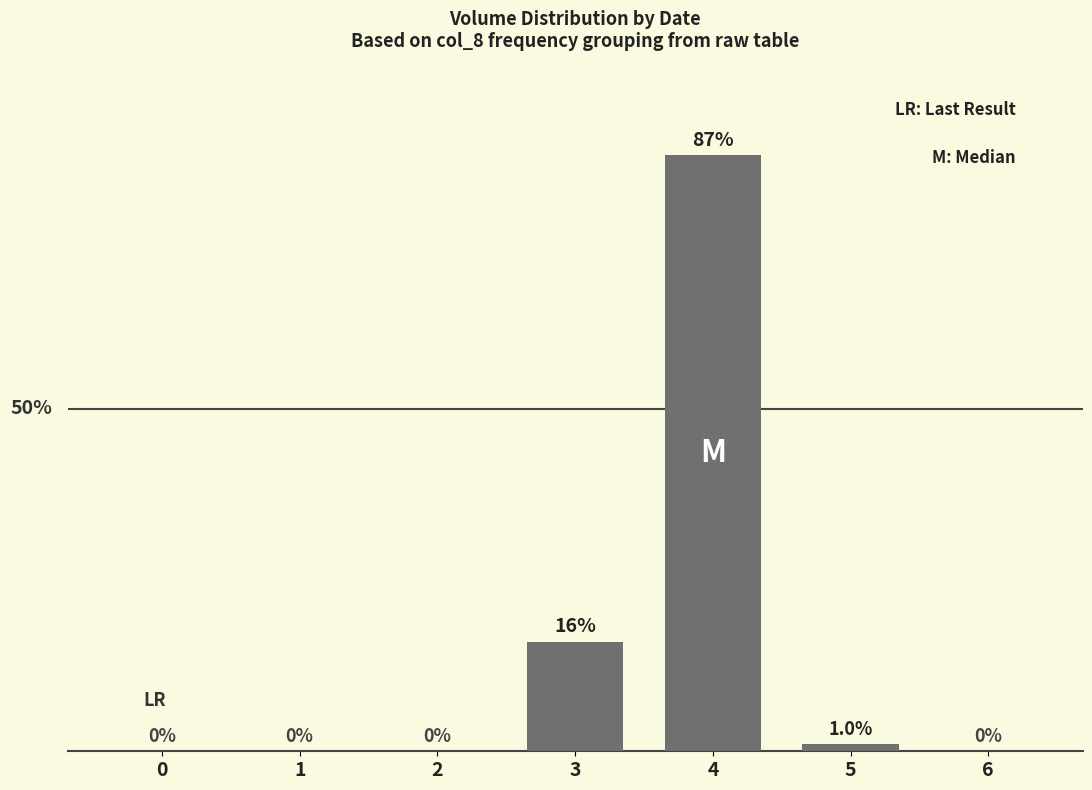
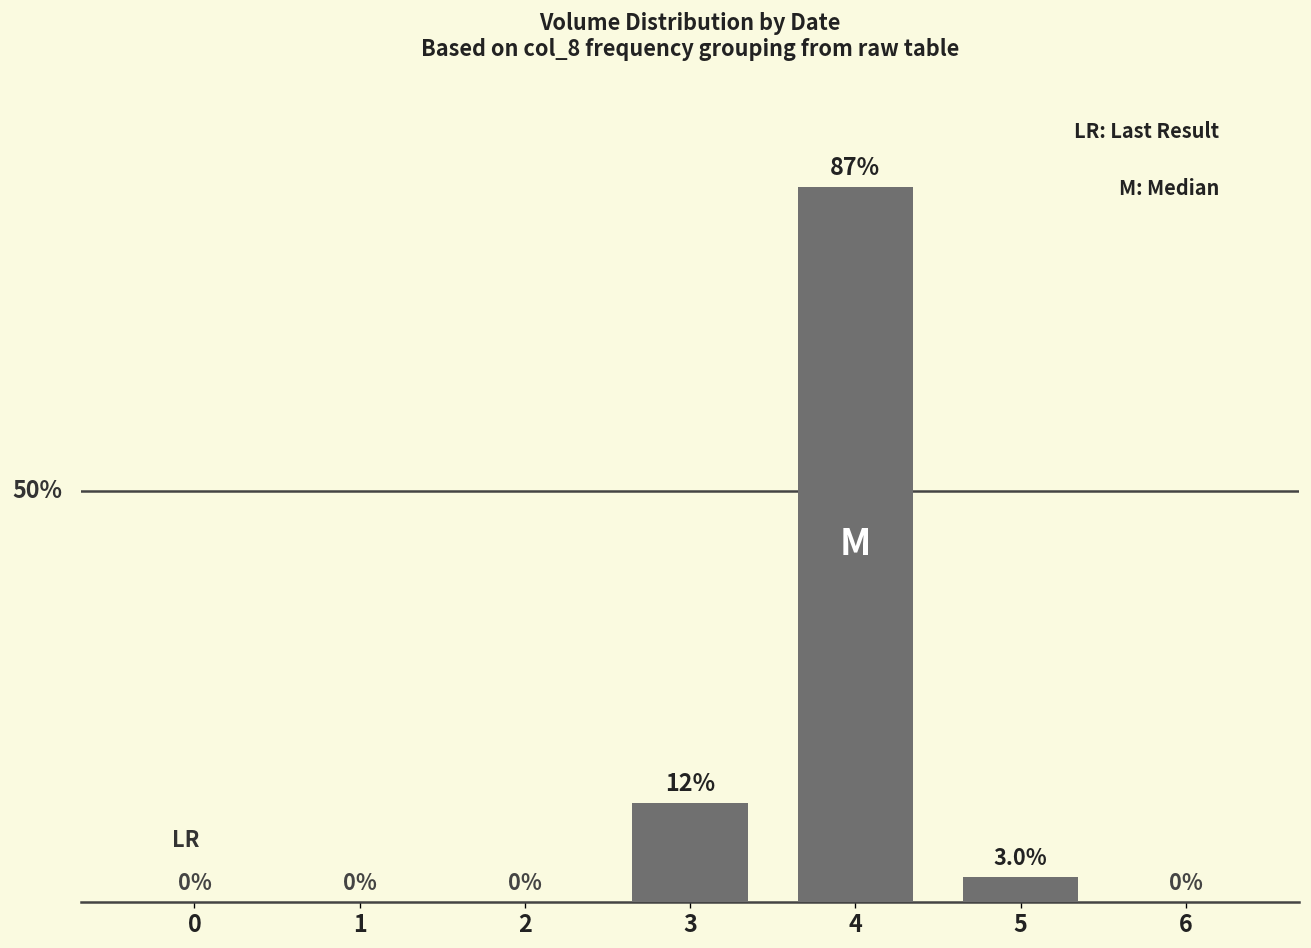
  {
    "0": "0%",
    "1": "0%",
    "2": "0%",
-   "3": "16%",
+   "3": "12%",
    "4": "87%",
-   "5": "1.0%",
+   "5": "3.0%",
    "6": "0%"
  }
